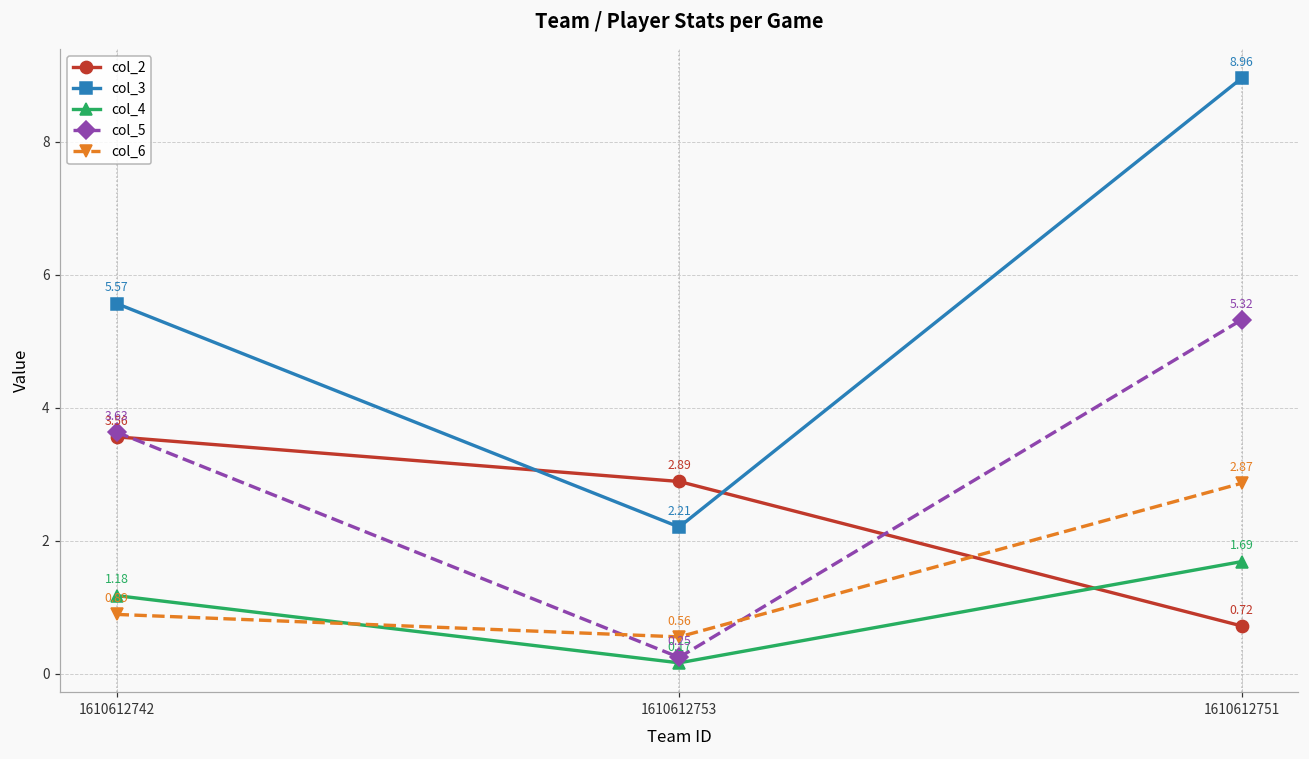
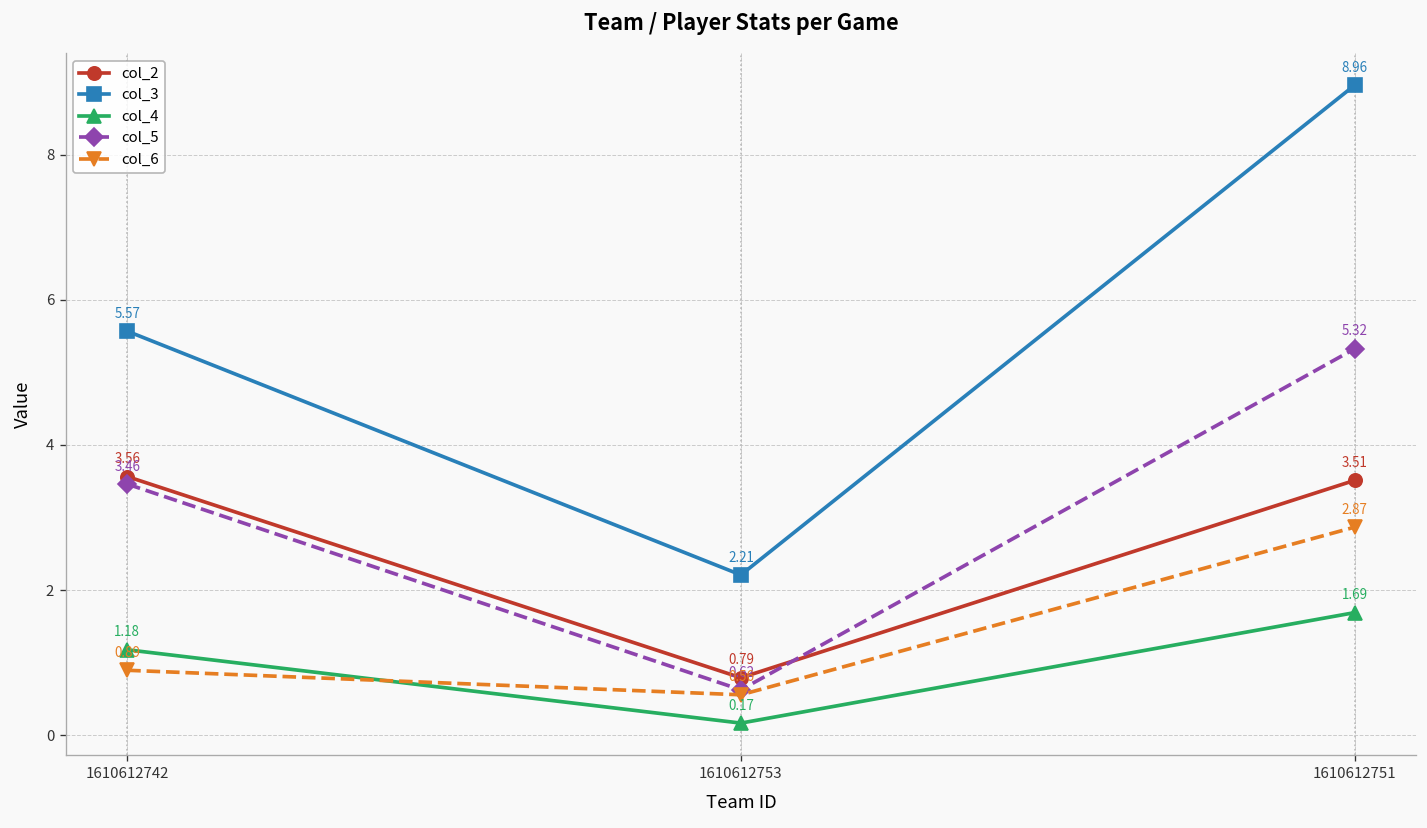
  {
    "col_2": {
-     "1610612753": 2.89,
-     "1610612751": 0.72
+     "1610612753": 0.79,
+     "1610612751": 3.51
    },
    "col_3": {
      "1610612742": 5.57,
      "1610612753": 2.21,
      "1610612751": 8.96
    },
    "col_4": {
      "1610612742": 1.18,
      "1610612751": 1.69
    },
    "col_5": {
-     "1610612742": 3.63,
-     "1610612753": 0.25,
+     "1610612742": 3.46,
+     "1610612753": 0.62,
      "1610612751": 5.32
    },
    "col_6": {
      "1610612753": 0.56,
      "1610612751": 2.87
    }
  }
